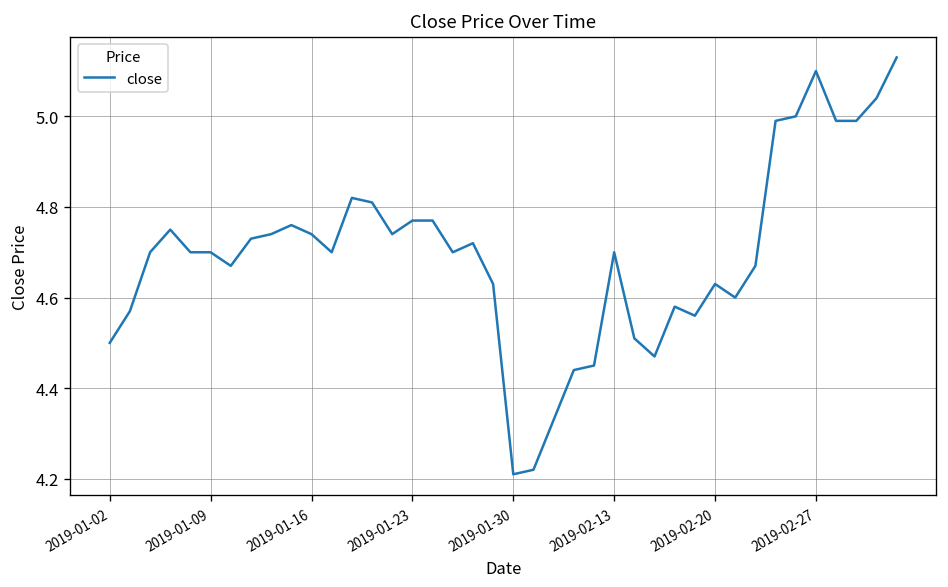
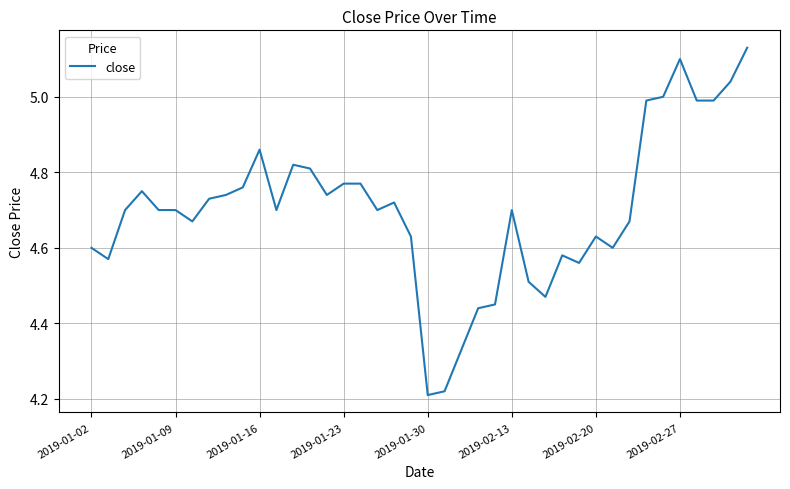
  {
-   "2019-01-02": 4.5,
+   "2019-01-02": 4.6,
    "2019-01-09": 4.70,
-   "2019-01-16": 4.74,
+   "2019-01-16": 4.86,
    "2019-01-23": 4.77,
    "2019-01-30": 4.21,
    "2019-02-13": 4.70,
    "2019-02-20": 4.63,
    "2019-02-27": 5.10
  }
